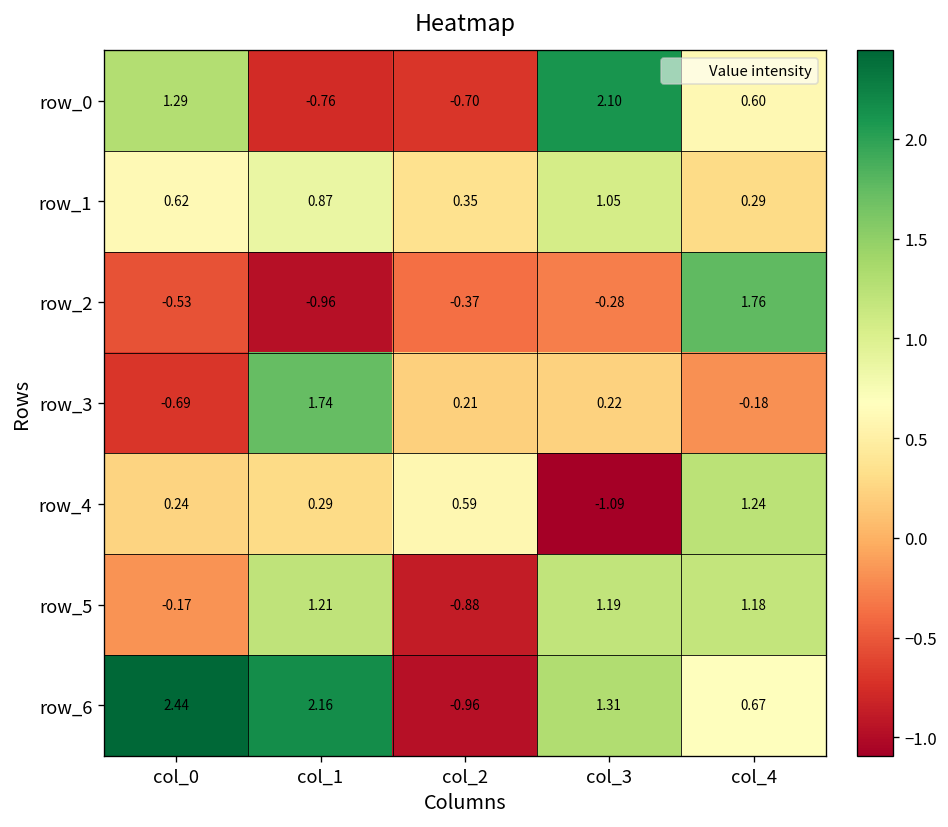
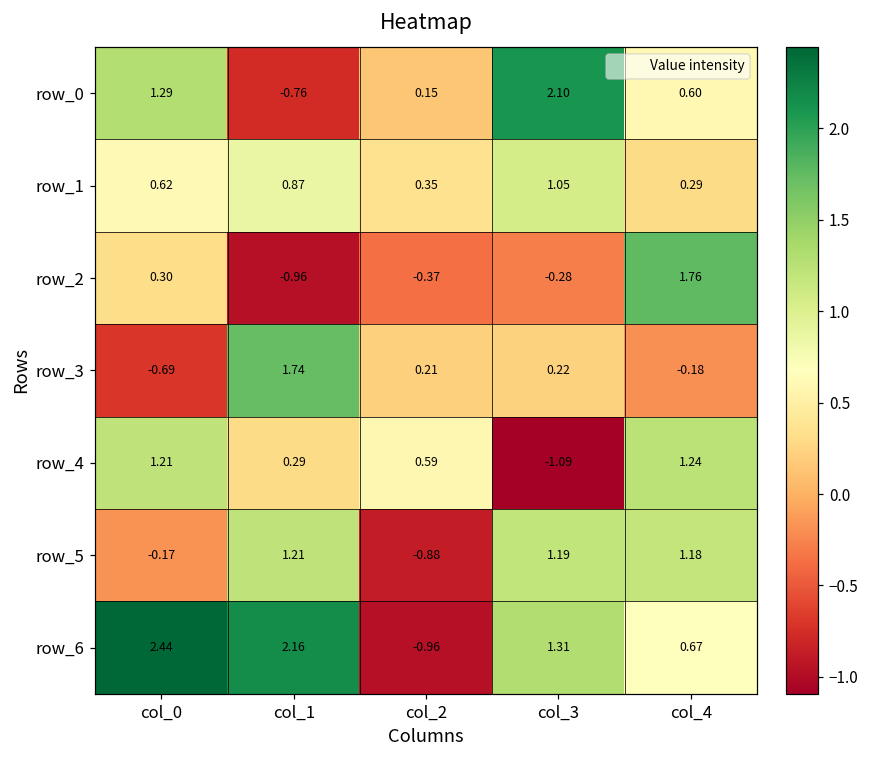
  {
    "row_0": {
      "col_0": 1.29,
      "col_1": -0.76,
-     "col_2": -0.70,
+     "col_2": 0.15,
      "col_3": 2.10,
      "col_4": 0.60
    },
    "row_1": {
      "col_0": 0.62,
      "col_1": 0.87,
      "col_2": 0.35,
      "col_3": 1.05,
      "col_4": 0.29
    },
    "row_2": {
-     "col_0": -0.53,
+     "col_0": 0.30,
      "col_1": -0.96,
      "col_2": -0.37,
      "col_3": -0.28,
      "col_4": 1.76
    },
    "row_3": {
      "col_0": -0.69,
      "col_1": 1.74,
      "col_2": 0.21,
      "col_3": 0.22,
      "col_4": -0.18
    },
    "row_4": {
-     "col_0": 0.24,
+     "col_0": 1.21,
      "col_1": 0.29,
      "col_2": 0.59,
      "col_3": -1.09,
      "col_4": 1.24
    },
    "row_5": {
      "col_0": -0.17,
      "col_1": 1.21,
      "col_2": -0.88,
      "col_3": 1.19,
      "col_4": 1.18
    },
    "row_6": {
      "col_0": 2.44,
      "col_1": 2.16,
      "col_2": -0.96,
      "col_3": 1.31,
      "col_4": 0.67
    }
  }
